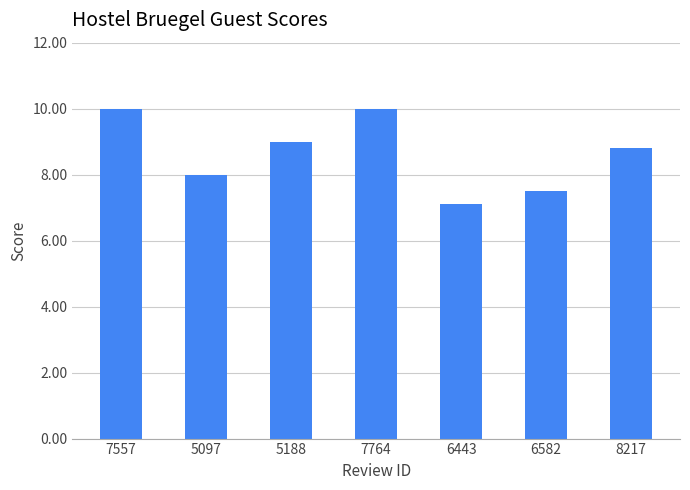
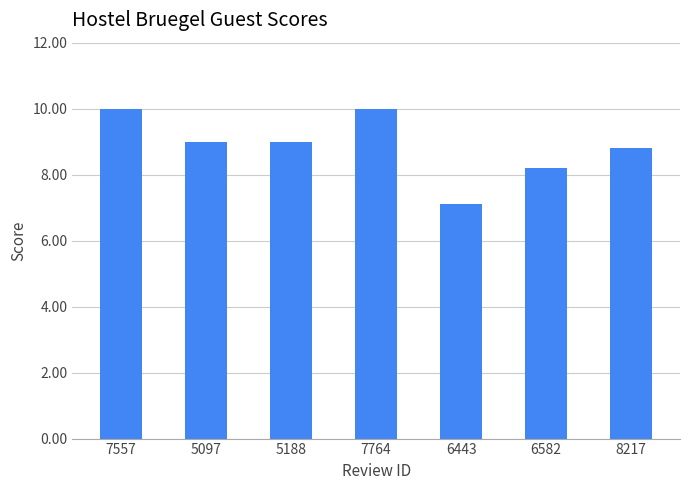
  {
    "7557": 10.0,
-   "5097": 8,
+   "5097": 9,
    "5188": 9.0,
    "7764": 10.0,
    "6443": 7.1,
-   "6582": 7.5,
+   "6582": 8.2,
    "8217": 8.8
  }
